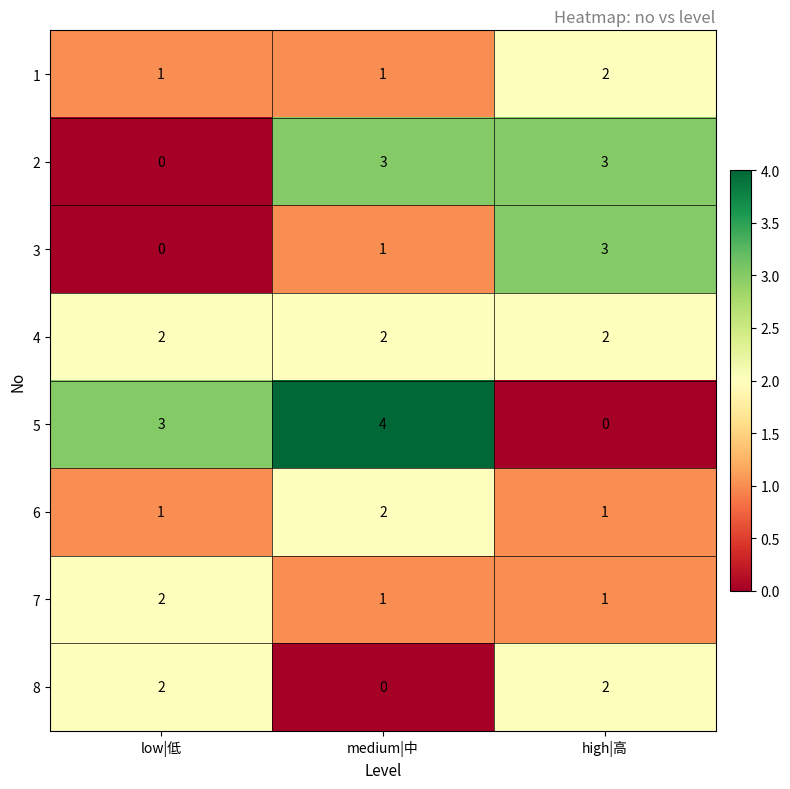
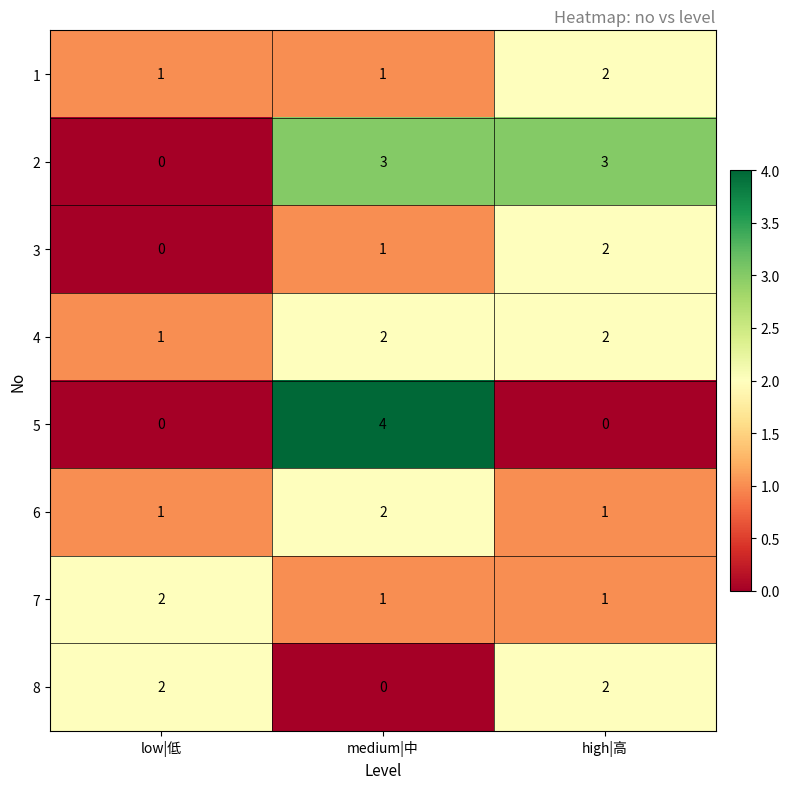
  {
    "1": {
      "low|低": 1,
      "medium|中": 1,
      "high|高": 2
    },
    "2": {
      "low|低": 0,
      "medium|中": 3,
      "high|高": 3
    },
    "3": {
      "low|低": 0,
      "medium|中": 1,
-     "high|高": 3
+     "high|高": 2
    },
    "4": {
-     "low|低": 2,
+     "low|低": 1,
      "medium|中": 2,
      "high|高": 2
    },
    "5": {
-     "low|低": 3,
+     "low|低": 0,
      "medium|中": 4,
      "high|高": 0
    },
    "6": {
      "low|低": 1,
      "medium|中": 2,
      "high|高": 1
    },
    "7": {
      "low|低": 2,
      "medium|中": 1,
      "high|高": 1
    },
    "8": {
      "low|低": 2,
      "medium|中": 0,
      "high|高": 2
    }
  }
